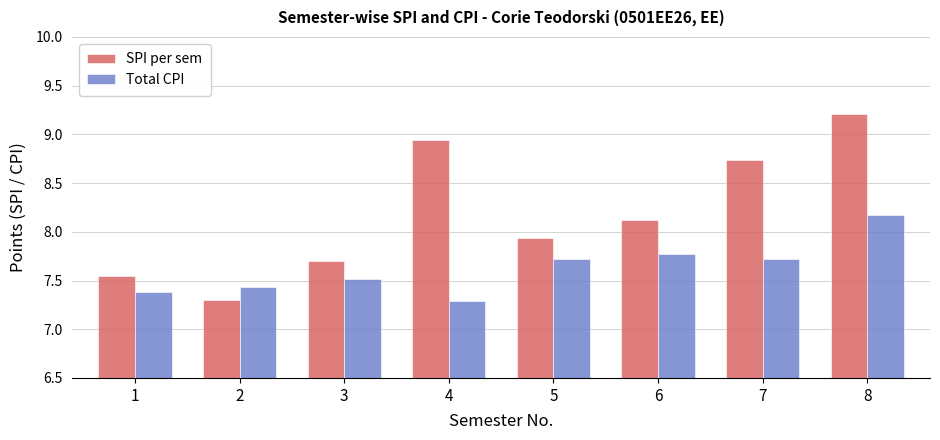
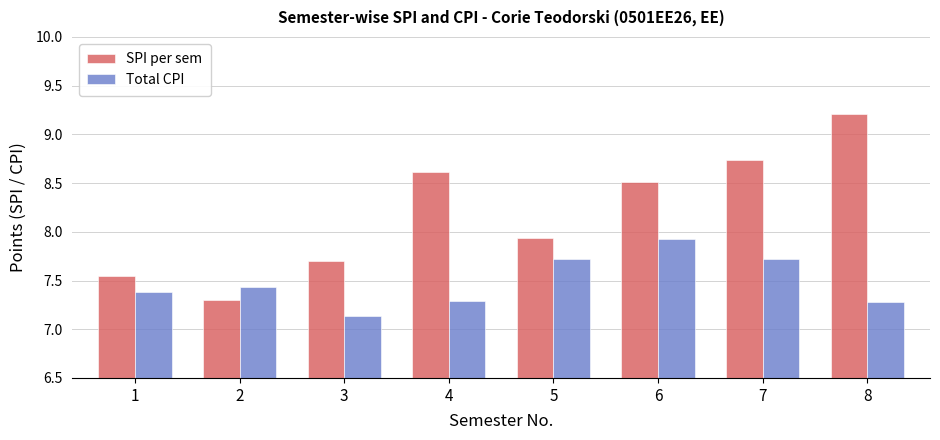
  {
    "SPI per sem": {
      "1": 7.6,
      "2": 7.3,
      "3": 7.7,
-     "4": 8.9,
+     "4": 8.6,
      "5": 7.9,
-     "6": 8.1,
+     "6": 8.5,
      "7": 8.7,
      "8": 9.2
    },
    "Total CPI": {
      "1": 7.4,
      "2": 7.4,
-     "3": 7.5,
+     "3": 7.1,
      "4": 7.3,
      "5": 7.7,
-     "6": 7.8,
+     "6": 7.9,
      "7": 7.7,
-     "8": 8.2
+     "8": 7.3
    }
  }
